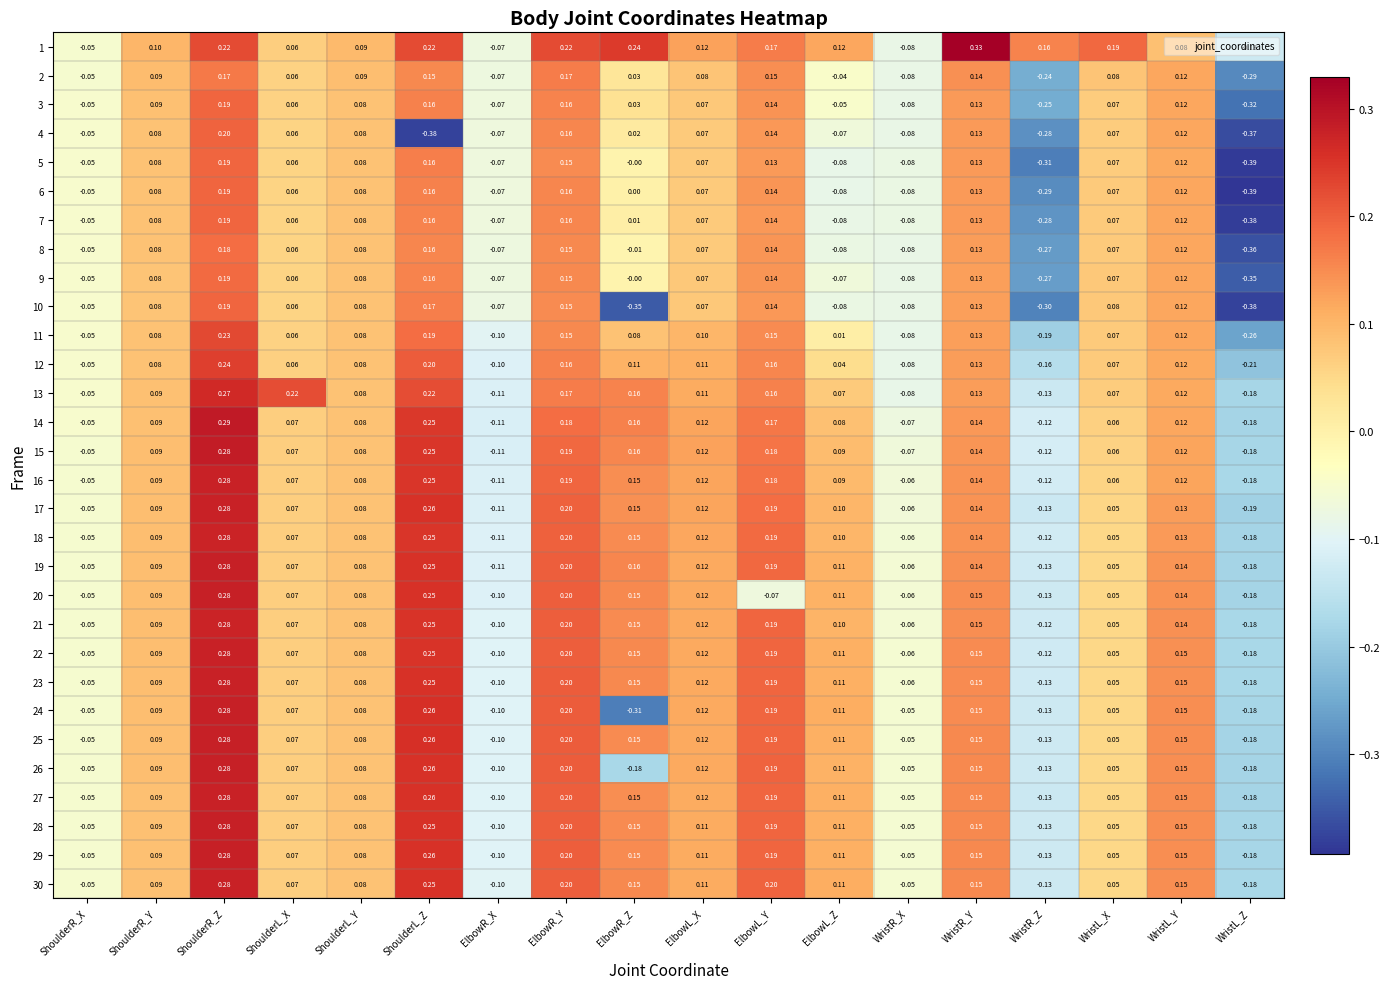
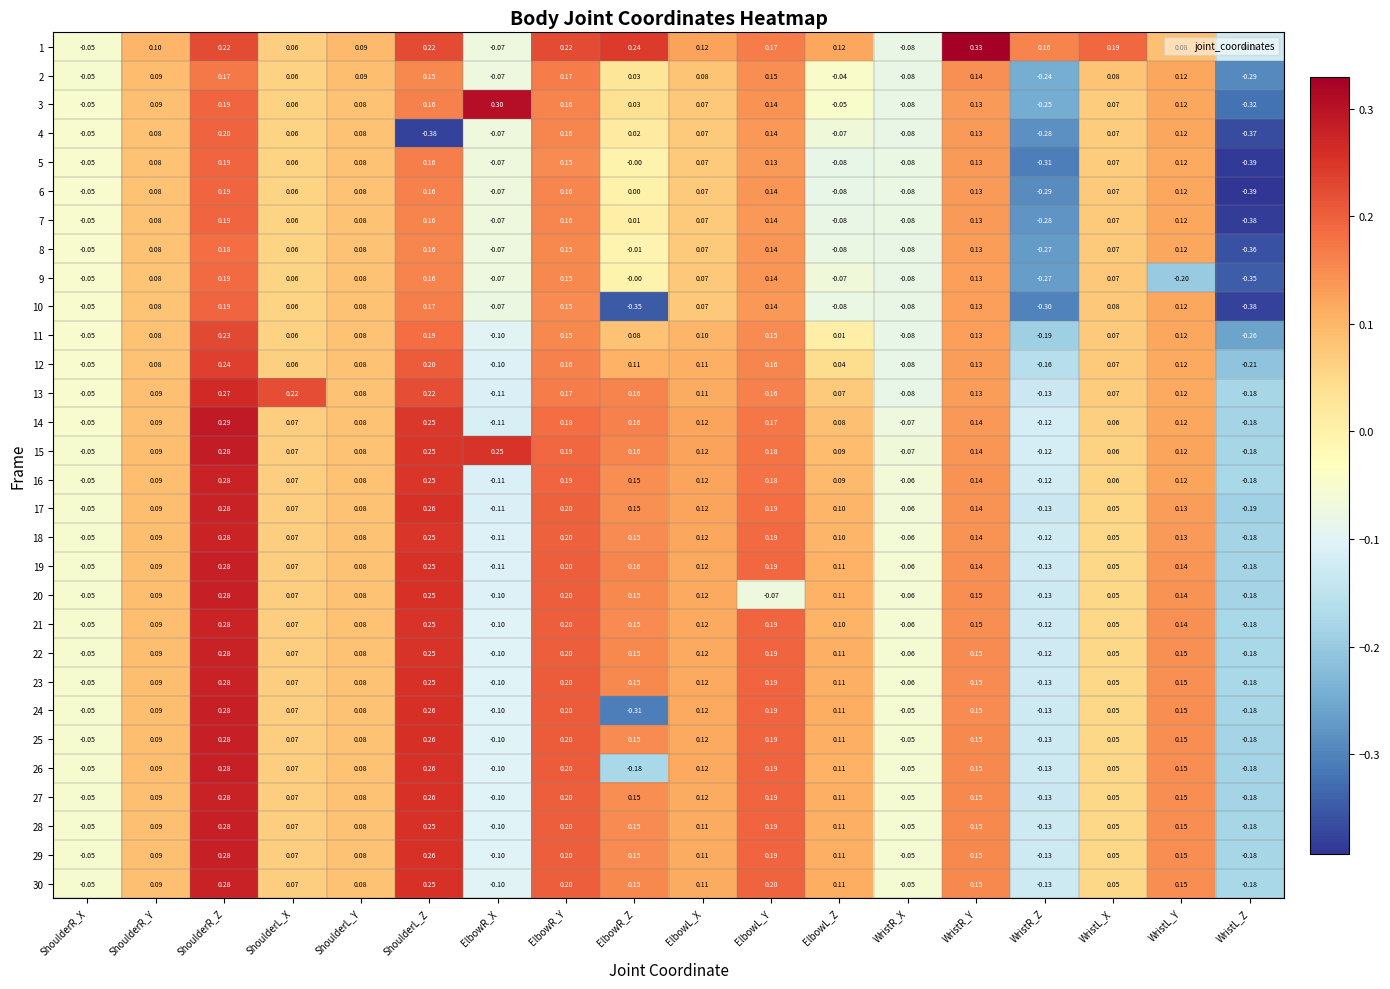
  {
    "3": {
      "ShoulderR_X": -0.05,
      "ShoulderR_Y": 0.09,
      "ShoulderR_Z": 0.19,
      "ShoulderL_X": 0.06,
      "ShoulderL_Y": 0.08,
      "ShoulderL_Z": 0.16,
-     "ElbowR_X": -0.07,
+     "ElbowR_X": 0.30,
      "ElbowR_Y": 0.16,
      "ElbowR_Z": 0.03,
      "ElbowL_X": 0.07,
      "ElbowL_Y": 0.14,
      "ElbowL_Z": -0.05,
      "WristR_X": -0.08,
      "WristR_Y": 0.13,
      "WristR_Z": -0.25,
      "WristL_X": 0.07,
      "WristL_Y": 0.12,
      "WristL_Z": -0.32
    },
    "9": {
      "ShoulderR_X": -0.05,
      "ShoulderR_Y": 0.08,
      "ShoulderR_Z": 0.19,
      "ShoulderL_X": 0.06,
      "ShoulderL_Y": 0.08,
      "ShoulderL_Z": 0.16,
      "ElbowR_X": -0.07,
      "ElbowR_Y": 0.15,
      "ElbowR_Z": -0.00,
      "ElbowL_X": 0.07,
      "ElbowL_Y": 0.14,
      "ElbowL_Z": -0.07,
      "WristR_X": -0.08,
      "WristR_Y": 0.13,
      "WristR_Z": -0.27,
      "WristL_X": 0.07,
-     "WristL_Y": 0.12,
+     "WristL_Y": -0.20,
      "WristL_Z": -0.35
    },
    "15": {
      "ShoulderR_X": -0.05,
      "ShoulderR_Y": 0.09,
      "ShoulderR_Z": 0.28,
      "ShoulderL_X": 0.07,
      "ShoulderL_Y": 0.08,
      "ShoulderL_Z": 0.25,
-     "ElbowR_X": -0.11,
+     "ElbowR_X": 0.25,
      "ElbowR_Y": 0.19,
      "ElbowR_Z": 0.16,
      "ElbowL_X": 0.12,
      "ElbowL_Y": 0.18,
      "ElbowL_Z": 0.09,
      "WristR_X": -0.07,
      "WristR_Y": 0.14,
      "WristR_Z": -0.12,
      "WristL_X": 0.06,
      "WristL_Y": 0.12,
      "WristL_Z": -0.18
    }
  }
